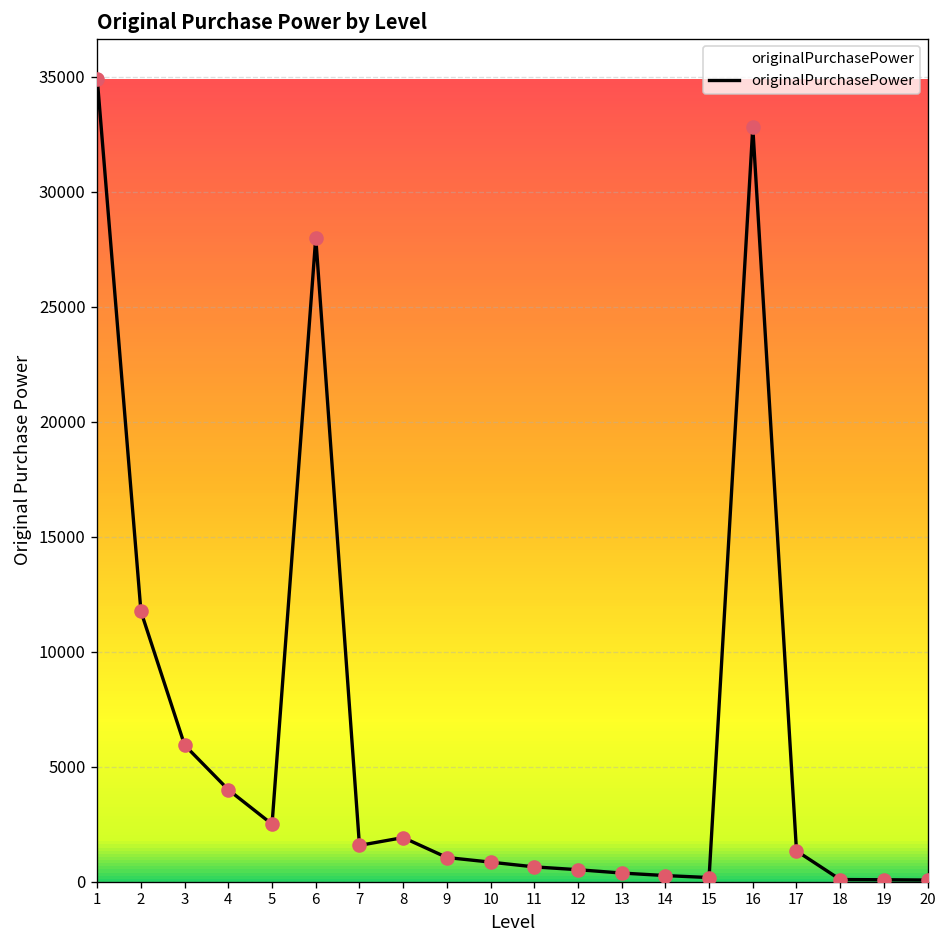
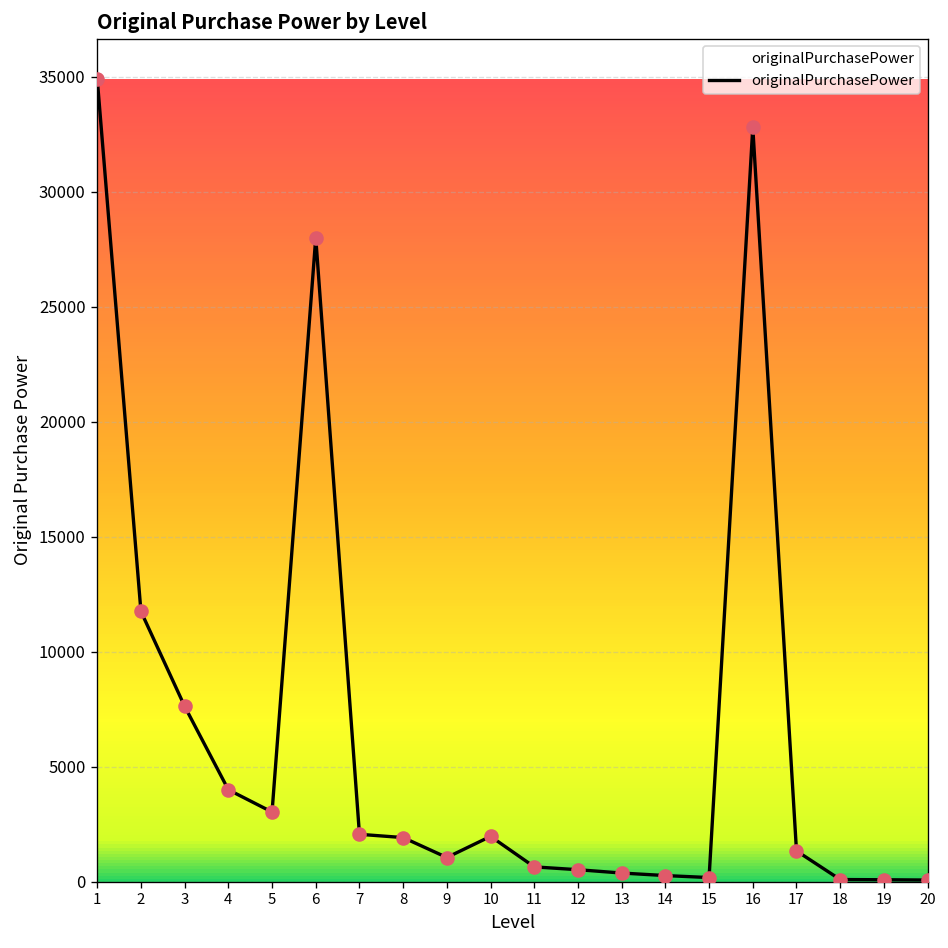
  {
    "1": 34900,
    "2": 11800,
-   "3": 5900,
+   "3": 7600,
    "4": 4000,
-   "5": 2500,
+   "5": 3000,
    "6": 28000,
-   "7": 1600,
+   "7": 2100,
    "8": 1900,
    "9": 1100,
-   "10": 800,
+   "10": 2000,
    "11": 600,
    "12": 500,
    "13": 400,
    "14": 300,
    "15": 200,
    "16": 32800,
    "17": 1300,
    "18": 100,
    "19": 100,
    "20": 100
  }
